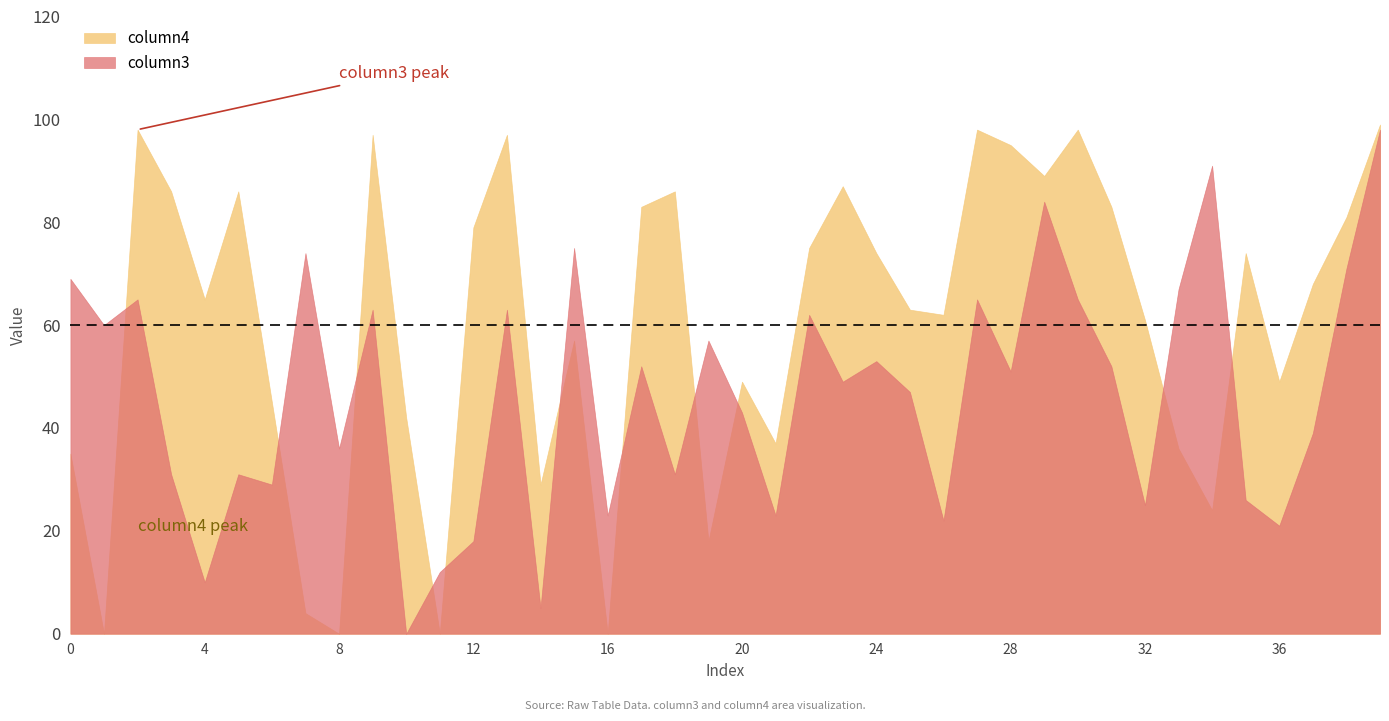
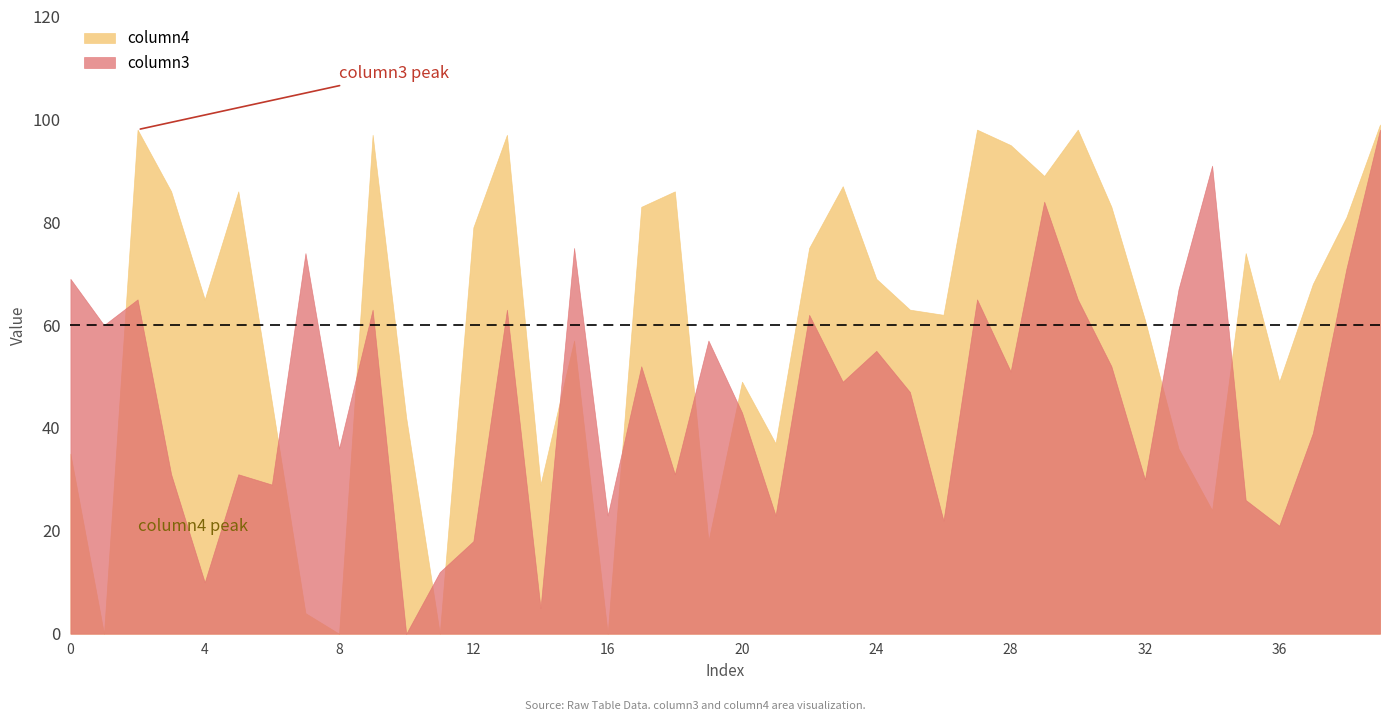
  {
    "column4": {
      "0": 35,
      "4": 65,
      "8": 0,
      "12": 79,
      "16": 0,
      "20": 49,
-     "24": 74,
+     "24": 69,
      "28": 95,
      "32": 61,
      "36": 49
    },
    "column3": {
      "0": 69,
      "4": 10,
      "8": 36,
      "12": 18,
      "16": 23,
      "20": 43,
-     "24": 53,
+     "24": 55,
      "28": 51,
-     "32": 25,
+     "32": 30,
      "36": 21
    }
  }
